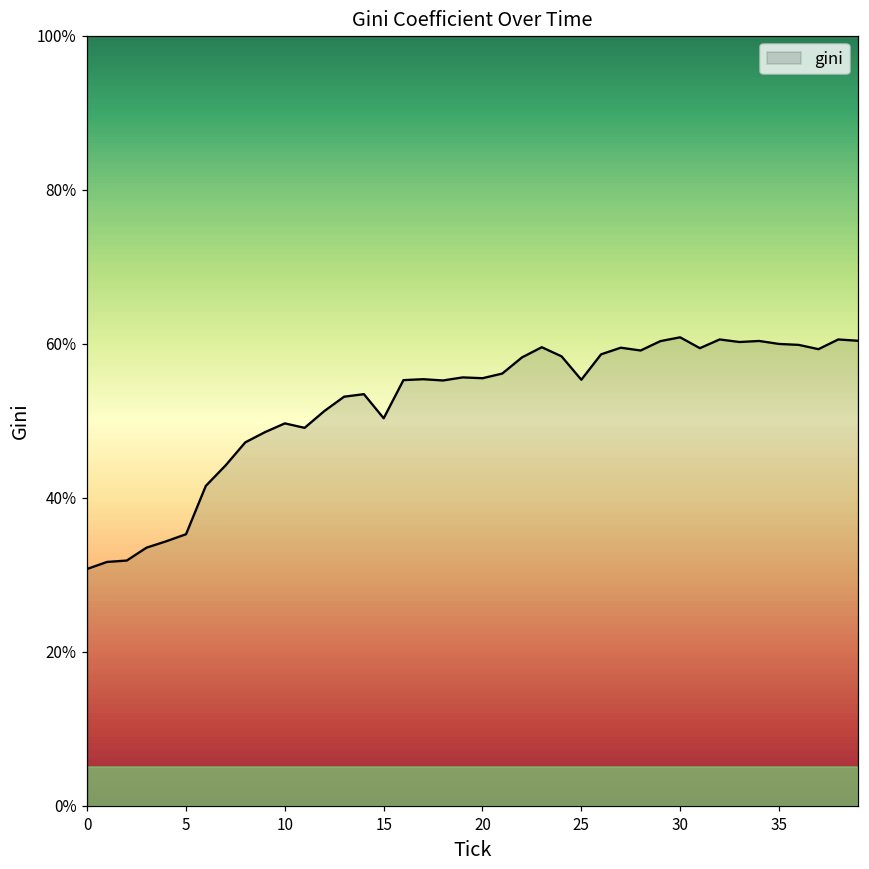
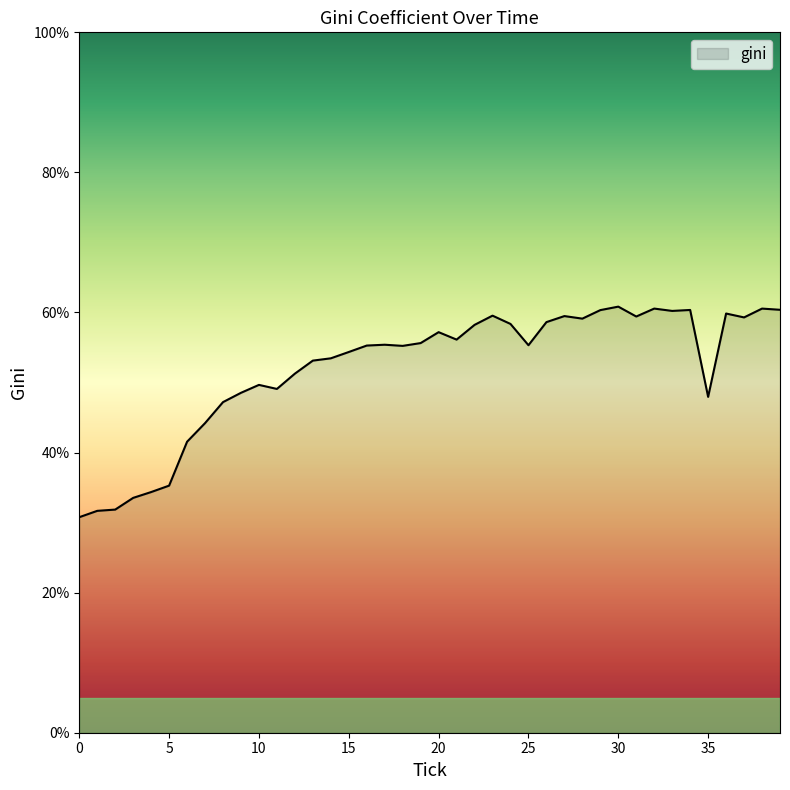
  {
    "0": "31%",
    "5": "35%",
    "10": "50%",
-   "15": "50%",
-   "20": "56%",
+   "15": "54%",
+   "20": "57%",
    "25": "55%",
    "30": "61%",
-   "35": "60%"
+   "35": "48%"
  }
